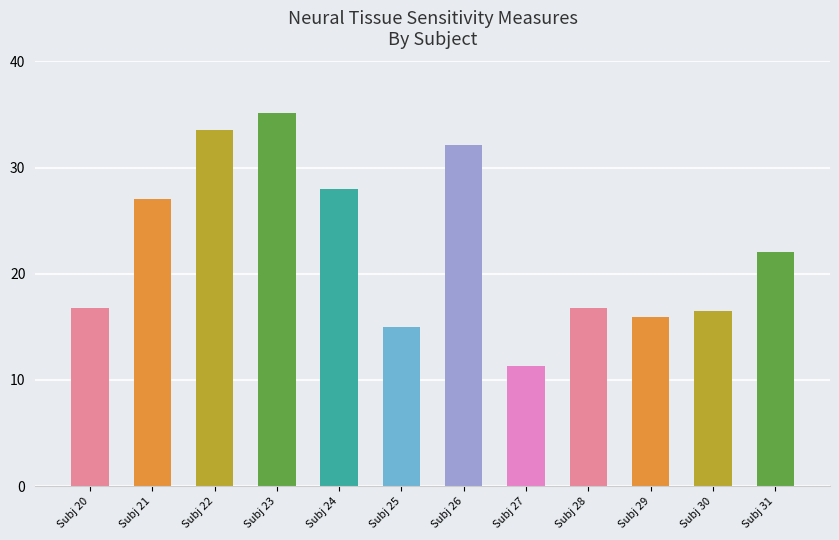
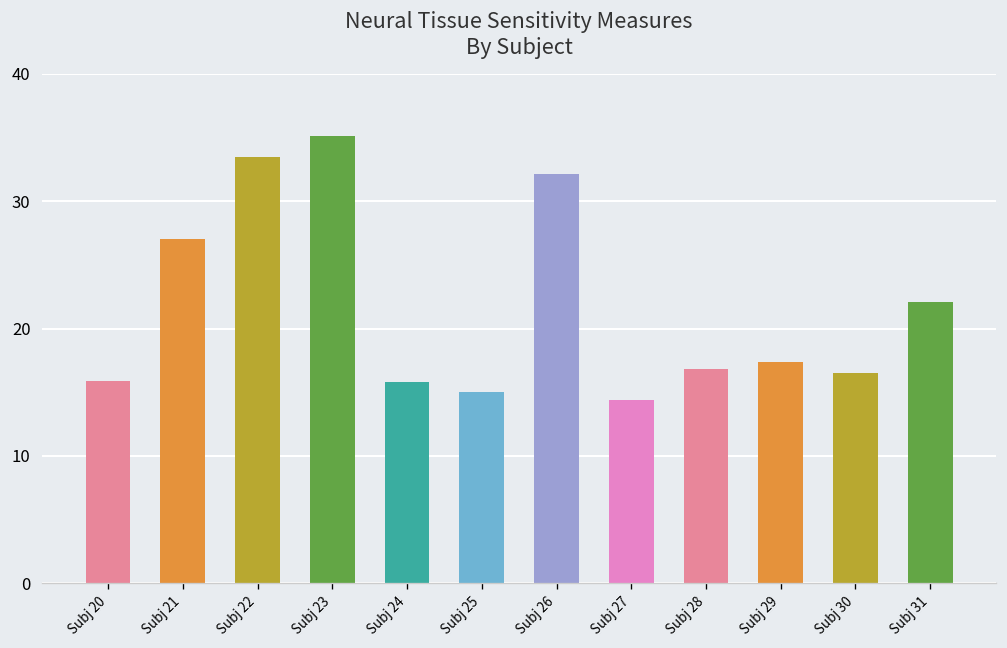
  {
-   "Subj 20": 16.8,
+   "Subj 20": 15.9,
    "Subj 21": 27.0,
    "Subj 22": 33.5,
    "Subj 23": 35.1,
-   "Subj 24": 28.0,
+   "Subj 24": 15.8,
    "Subj 25": 15.0,
    "Subj 26": 32.1,
-   "Subj 27": 11.3,
+   "Subj 27": 14.4,
    "Subj 28": 16.8,
-   "Subj 29": 15.9,
+   "Subj 29": 17.4,
    "Subj 30": 16.5,
    "Subj 31": 22.1
  }
